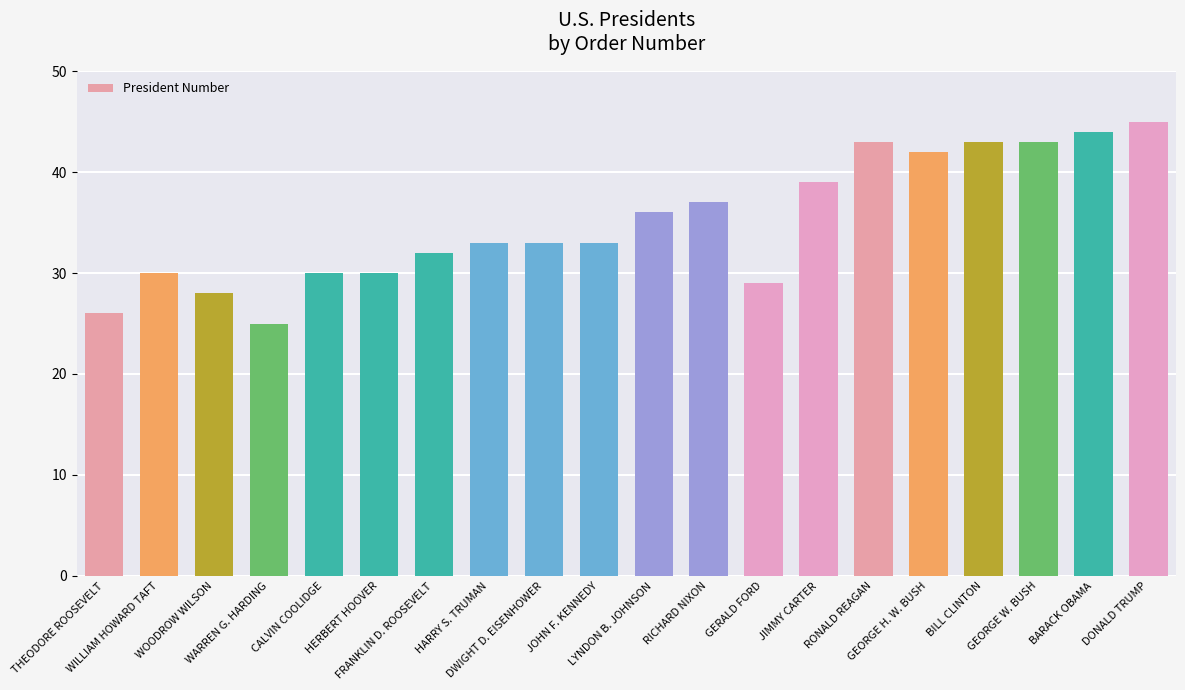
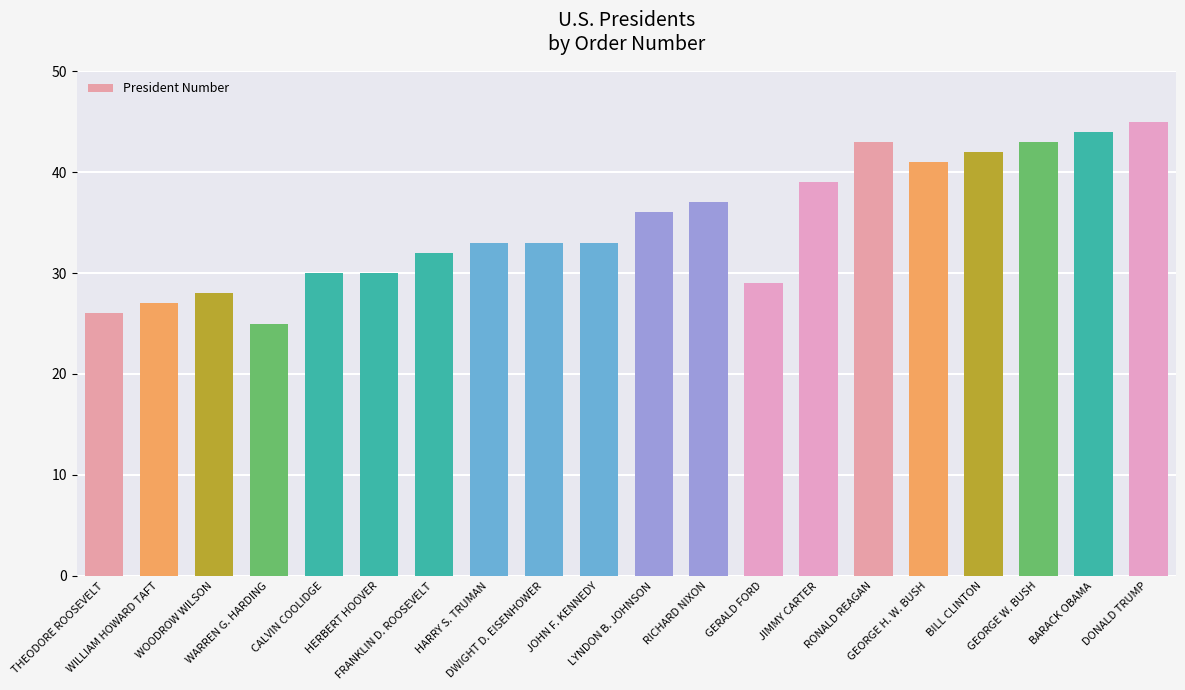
  {
    "THEODORE ROOSEVELT": 26,
-   "WILLIAM HOWARD TAFT": 30,
+   "WILLIAM HOWARD TAFT": 27,
    "WOODROW WILSON": 28,
    "WARREN G. HARDING": 25,
    "CALVIN COOLIDGE": 30,
    "HERBERT HOOVER": 30,
    "FRANKLIN D. ROOSEVELT": 32,
    "HARRY S. TRUMAN": 33,
    "DWIGHT D. EISENHOWER": 33,
    "JOHN F. KENNEDY": 33,
    "LYNDON B. JOHNSON": 36,
    "RICHARD NIXON": 37,
    "GERALD FORD": 29,
    "JIMMY CARTER": 39,
    "RONALD REAGAN": 43,
-   "GEORGE H. W. BUSH": 42,
-   "BILL CLINTON": 43,
+   "GEORGE H. W. BUSH": 41,
+   "BILL CLINTON": 42,
    "GEORGE W. BUSH": 43,
    "BARACK OBAMA": 44,
    "DONALD TRUMP": 45
  }
